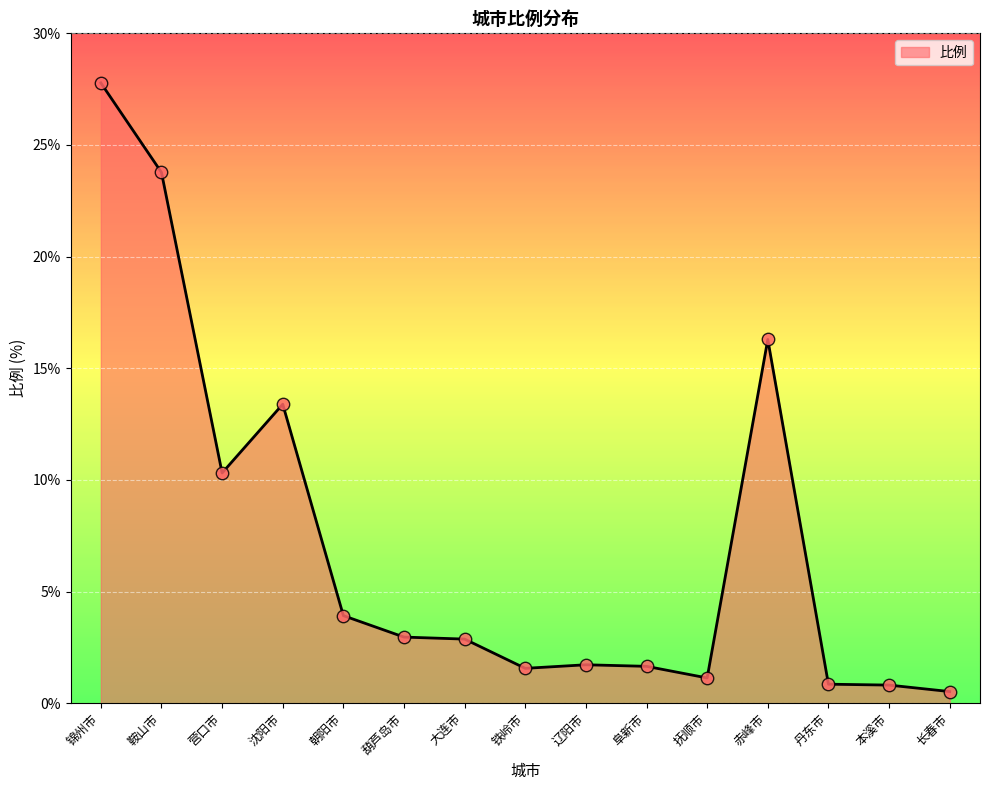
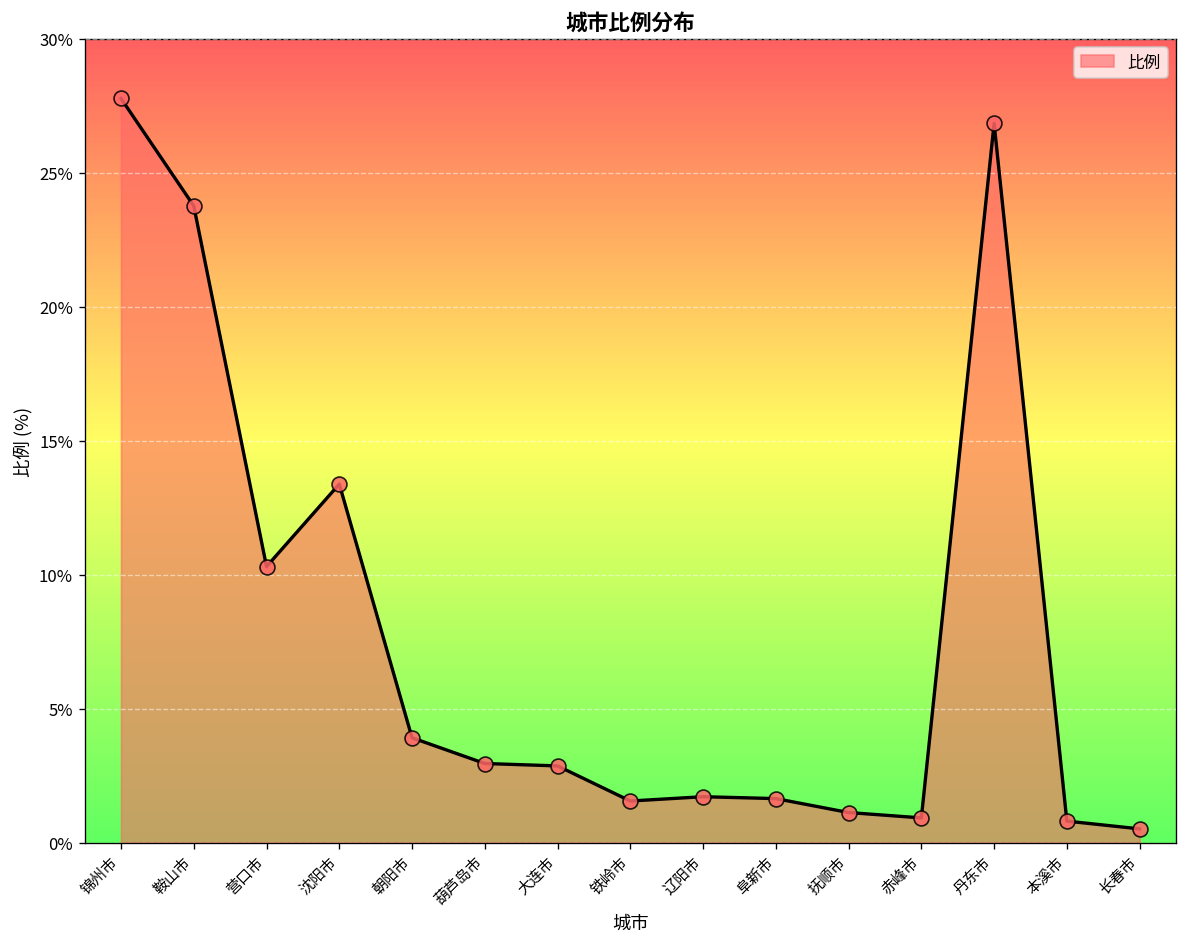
  {
    "锦州市": "27.8%",
    "鞍山市": "23.8%",
    "营口市": "10.3%",
    "沈阳市": "13.4%",
    "朝阳市": "3.9%",
    "葫芦岛市": "3.0%",
    "大连市": "2.9%",
    "铁岭市": "1.6%",
    "辽阳市": "1.7%",
    "阜新市": "1.7%",
    "抚顺市": "1.1%",
-   "赤峰市": "16.3%",
-   "丹东市": "0.9%",
+   "赤峰市": "0.9%",
+   "丹东市": "26.9%",
    "本溪市": "0.8%",
    "长春市": "0.5%"
  }
